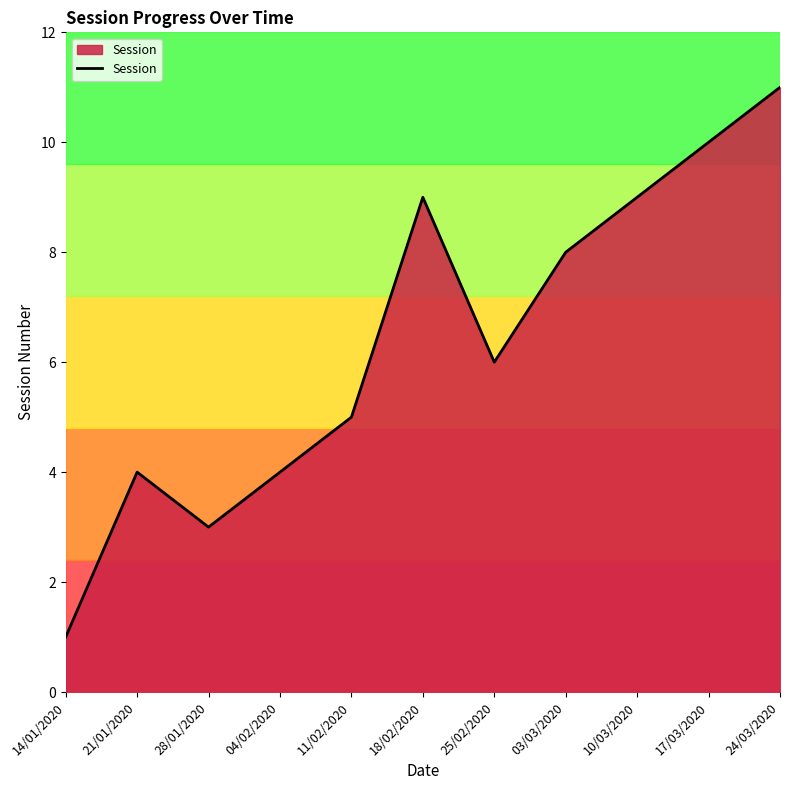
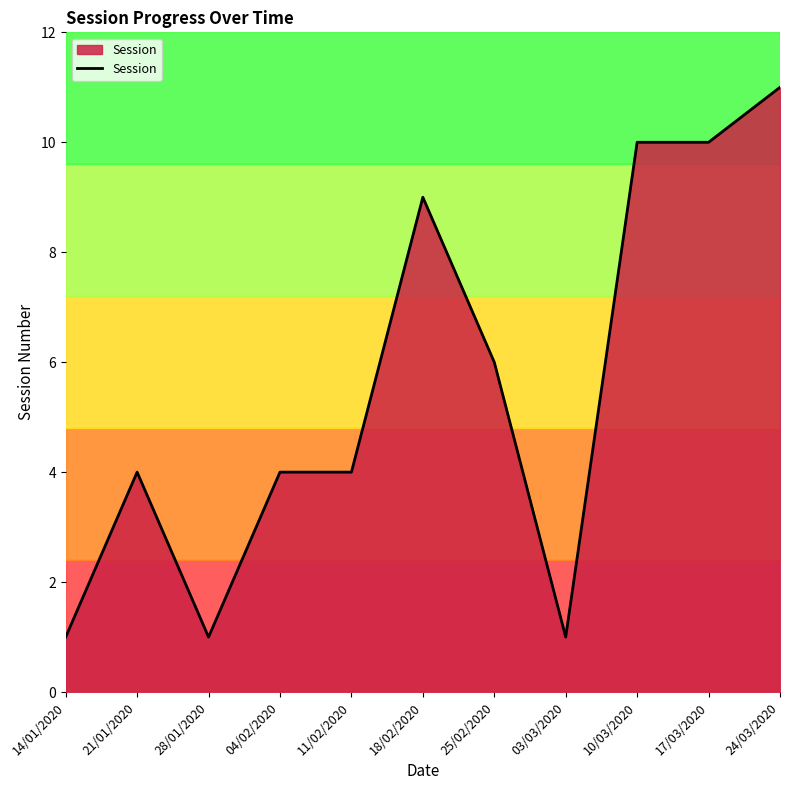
  {
    "14/01/2020": 1,
    "21/01/2020": 4,
-   "28/01/2020": 3,
+   "28/01/2020": 1,
    "04/02/2020": 4,
-   "11/02/2020": 5,
+   "11/02/2020": 4,
    "18/02/2020": 9,
    "25/02/2020": 6,
-   "03/03/2020": 8,
-   "10/03/2020": 9,
+   "03/03/2020": 1,
+   "10/03/2020": 10,
    "17/03/2020": 10,
    "24/03/2020": 11
  }
